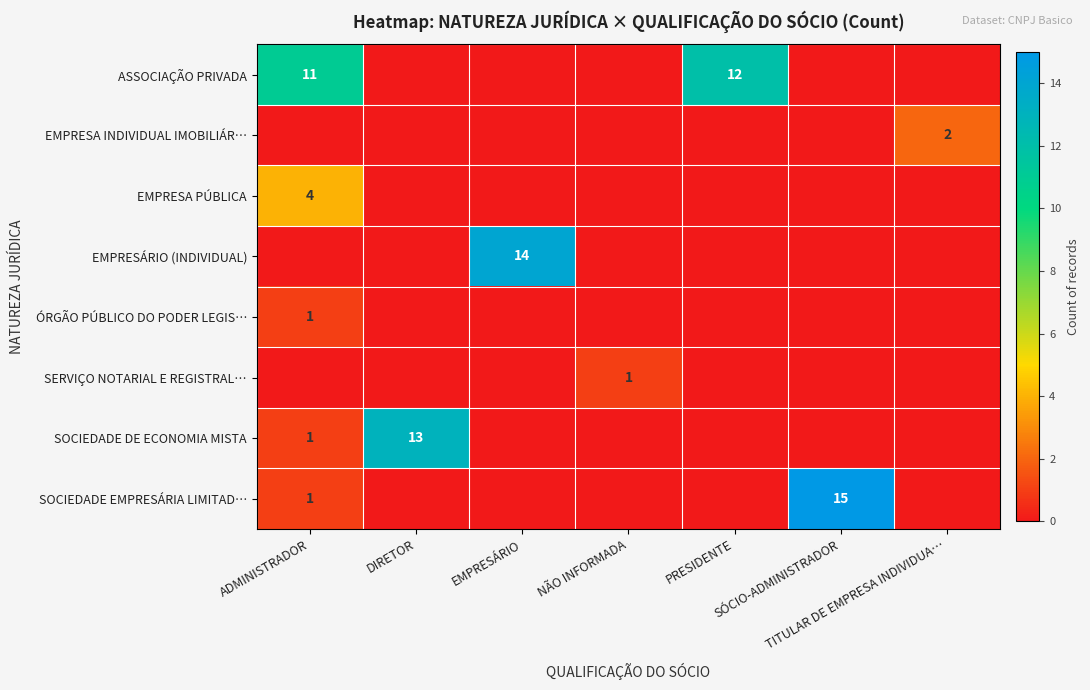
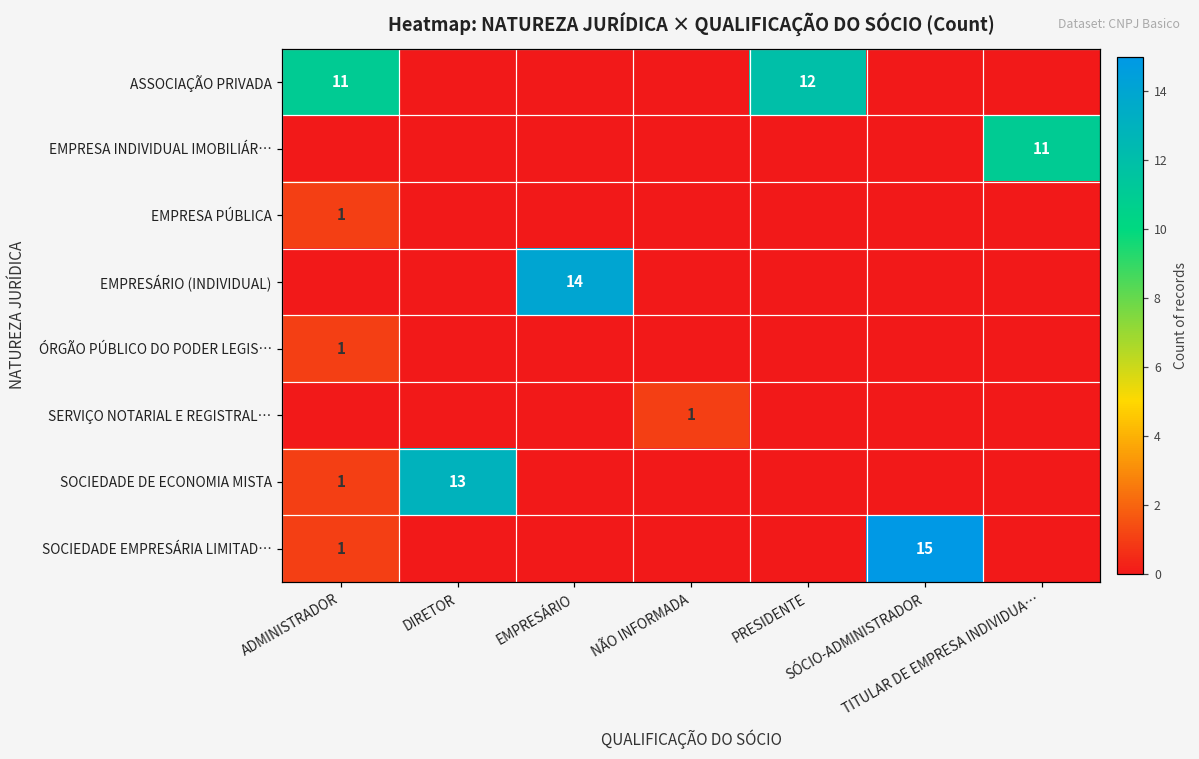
  {
    "ASSOCIAÇÃO PRIVADA": {
      "ADMINISTRADOR": 11,
      "PRESIDENTE": 12
    },
    "EMPRESA INDIVIDUAL IMOBILIÁR…": {
-     "TITULAR DE EMPRESA INDIVIDUA…": 2
+     "TITULAR DE EMPRESA INDIVIDUA…": 11
    },
    "EMPRESA PÚBLICA": {
-     "ADMINISTRADOR": 4
+     "ADMINISTRADOR": 1
    },
    "EMPRESÁRIO (INDIVIDUAL)": {
      "EMPRESÁRIO": 14
    },
    "ÓRGÃO PÚBLICO DO PODER LEGIS…": {
      "ADMINISTRADOR": 1
    },
    "SERVIÇO NOTARIAL E REGISTRAL…": {
      "NÃO INFORMADA": 1
    },
    "SOCIEDADE DE ECONOMIA MISTA": {
      "ADMINISTRADOR": 1,
      "DIRETOR": 13
    },
    "SOCIEDADE EMPRESÁRIA LIMITAD…": {
      "ADMINISTRADOR": 1,
      "SÓCIO-ADMINISTRADOR": 15
    }
  }
